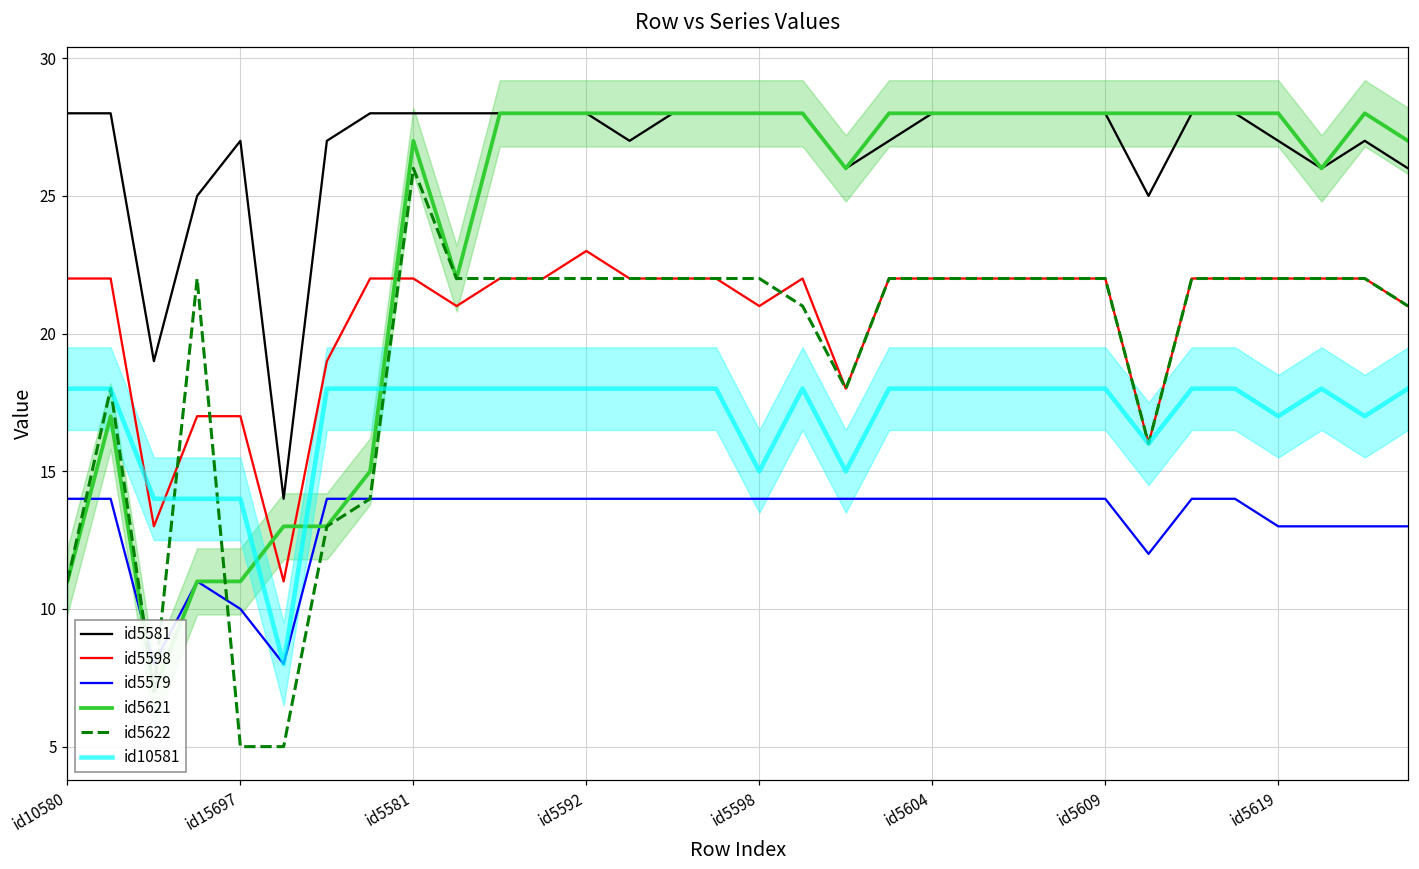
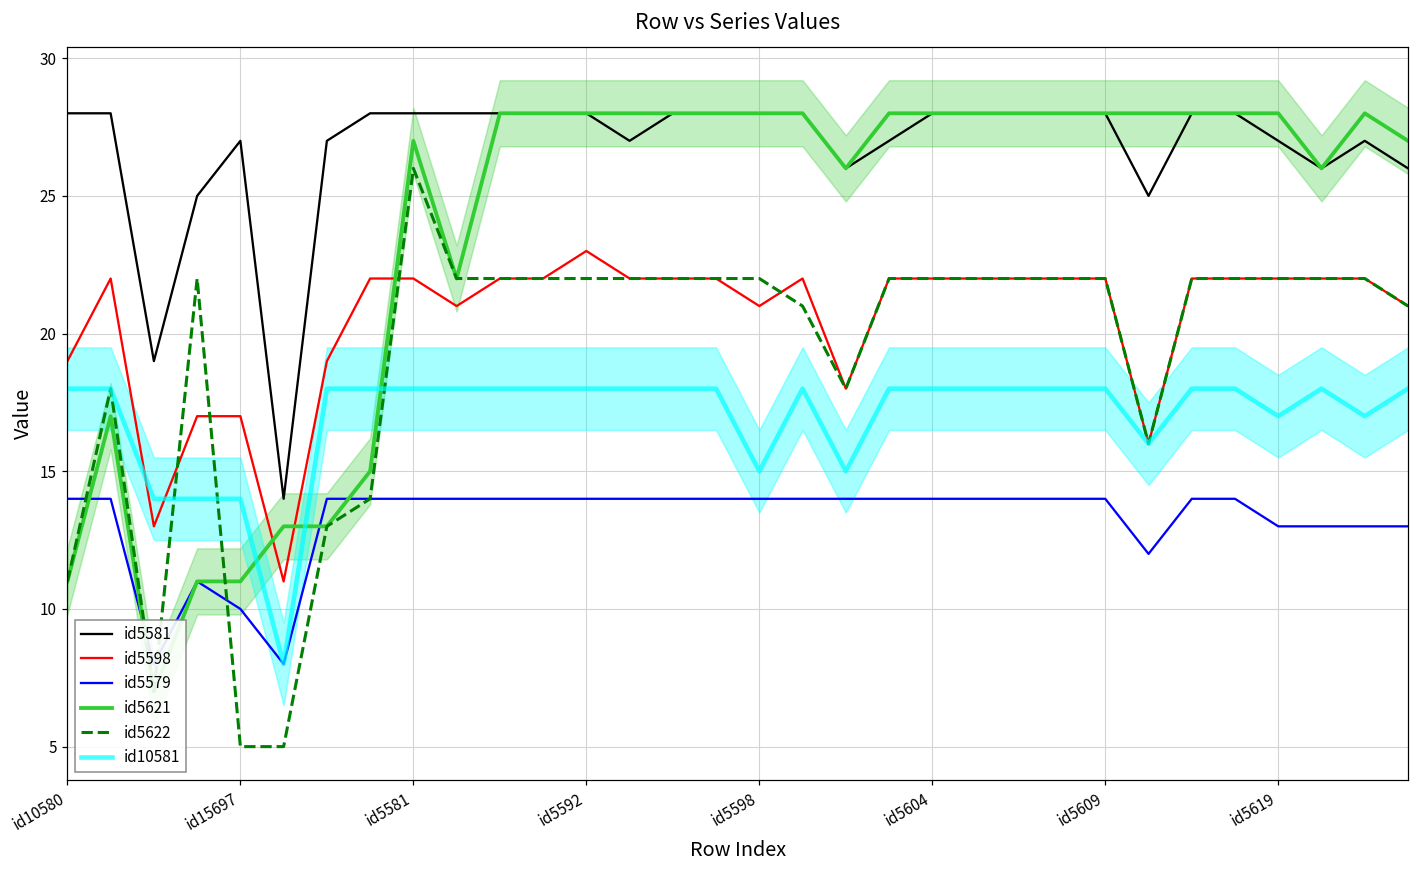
  {
    "id5581": {
      "id10580": 28,
      "id15697": 27,
      "id5581": 28,
      "id5619": 27
    },
    "id5598": {
-     "id10580": 22,
+     "id10580": 19,
      "id15697": 17,
      "id5581": 22,
      "id5592": 23,
      "id5598": 21
    },
    "id5579": {
      "id10580": 14,
      "id15697": 10,
      "id5581": 14,
      "id5592": 14,
      "id5598": 14,
      "id5604": 14,
      "id5609": 14,
      "id5619": 13
    },
    "id5622": {
      "id15697": 5,
      "id5581": 26,
      "id5592": 22,
      "id5598": 22
    }
  }
